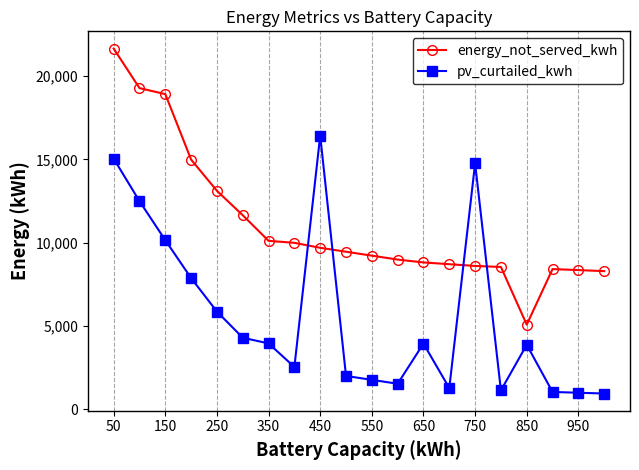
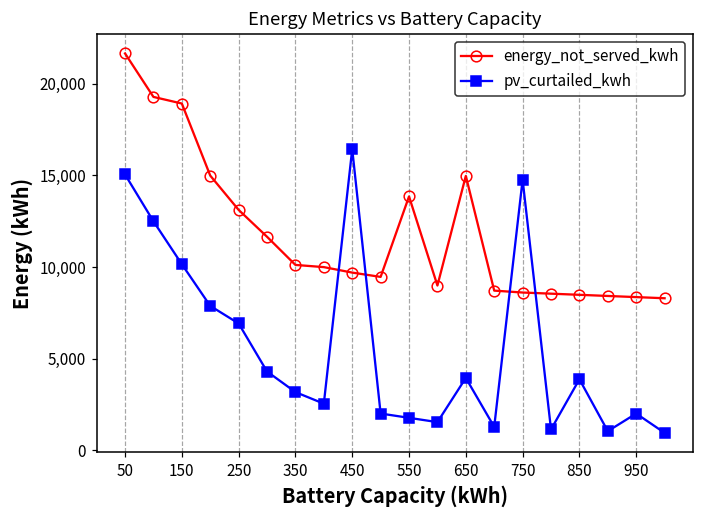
  {
    "energy_not_served_kwh": {
      "50": "21,600",
      "150": "18,900",
      "250": "13,100",
      "350": "10,100",
      "450": "9,700",
-     "550": "9,200",
-     "650": "8,800",
+     "550": "13,800",
+     "650": "15,000",
      "750": "8,600",
-     "850": "5,100",
+     "850": "8,500",
      "950": "8,400"
    },
    "pv_curtailed_kwh": {
      "50": "15,000",
      "150": "10,200",
-     "250": "5,900",
-     "350": "4,000",
+     "250": "6,900",
+     "350": "3,200",
      "450": "16,400",
      "550": "1,800",
      "650": "4,000",
      "750": "14,800",
      "850": "3,900",
-     "950": "1,000"
+     "950": "2,000"
    }
  }
